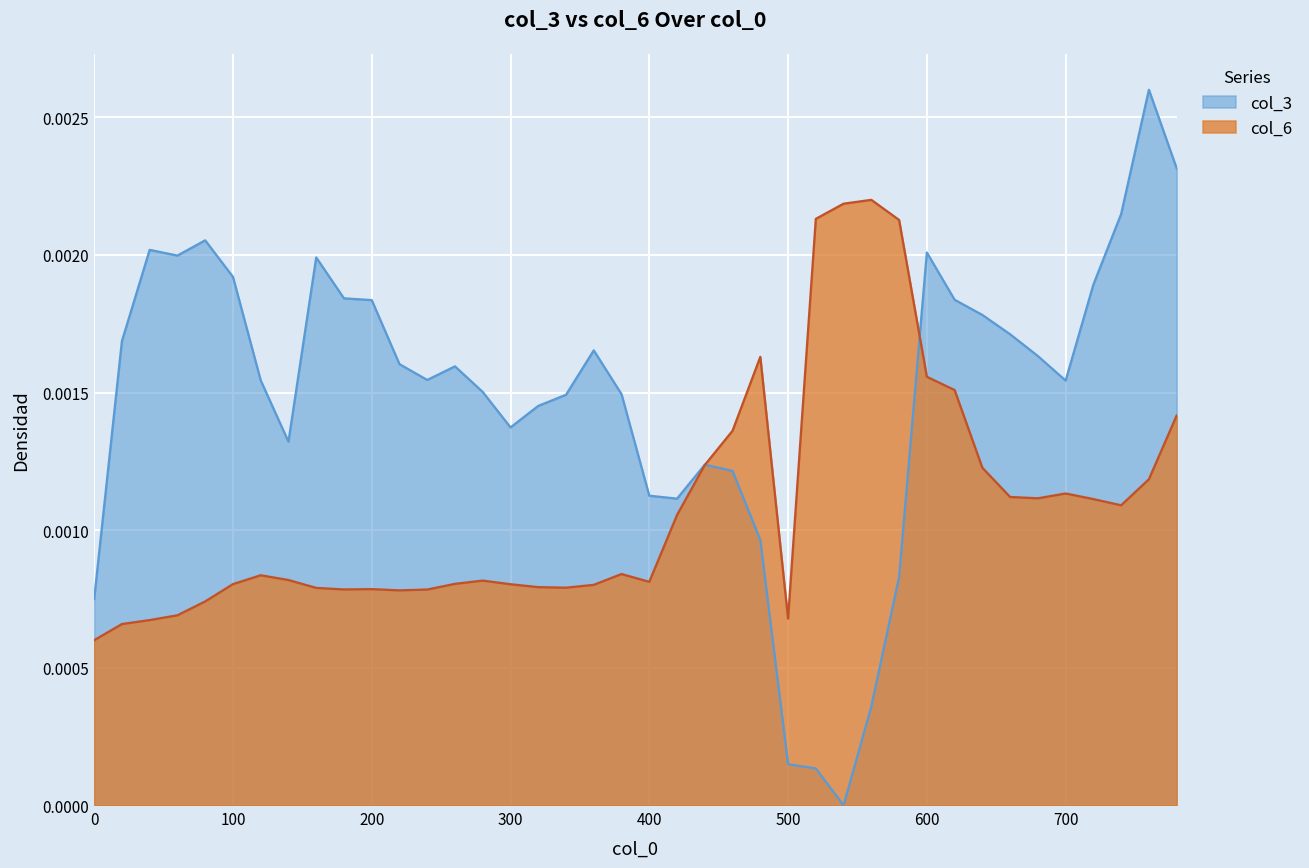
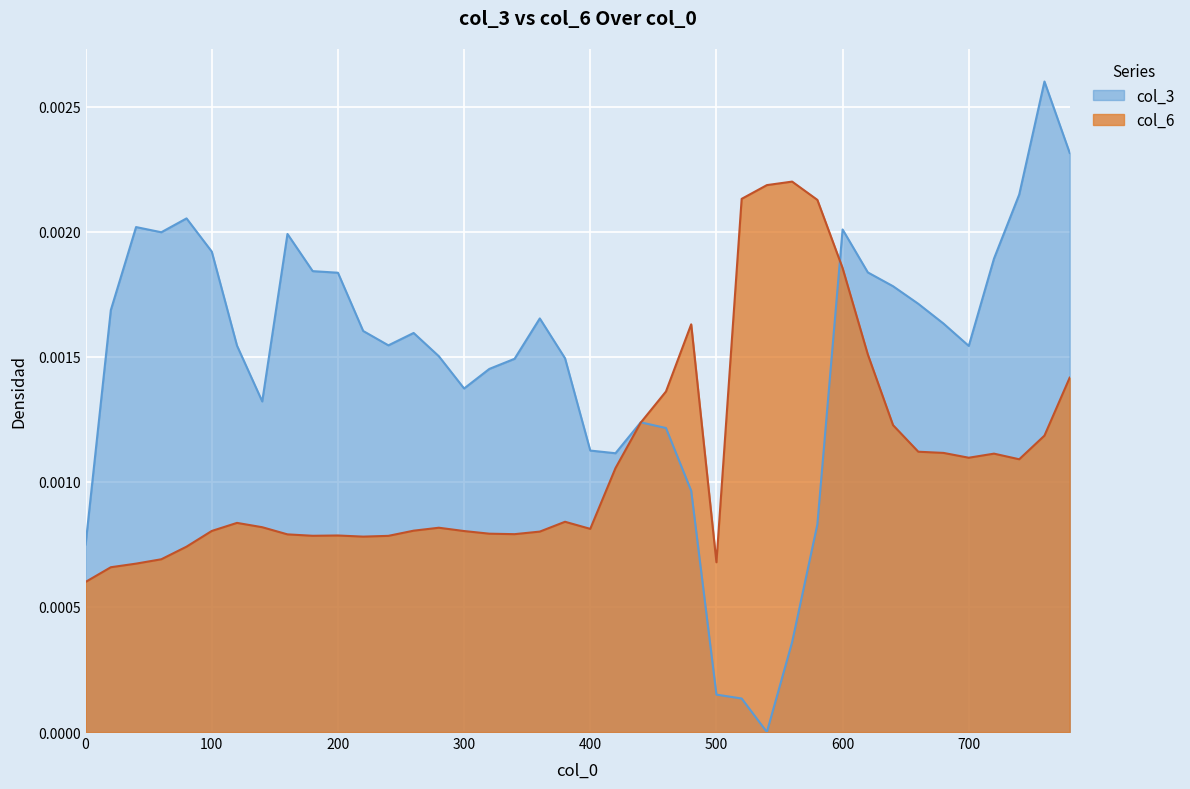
  {
    "col_3": {
      "0": 0.00075,
      "100": 0.00192,
      "200": 0.00184,
      "300": 0.00137,
      "400": 0.00113,
      "500": 0.00015,
      "600": 0.00201,
      "700": 0.00154
    },
    "col_6": {
      "0": 0.00060,
      "100": 0.00080,
      "200": 0.00079,
      "300": 0.00080,
      "400": 0.00081,
      "500": 0.00068,
-     "600": 0.00156,
-     "700": 0.00113
+     "600": 0.00185,
+     "700": 0.00110
    }
  }
